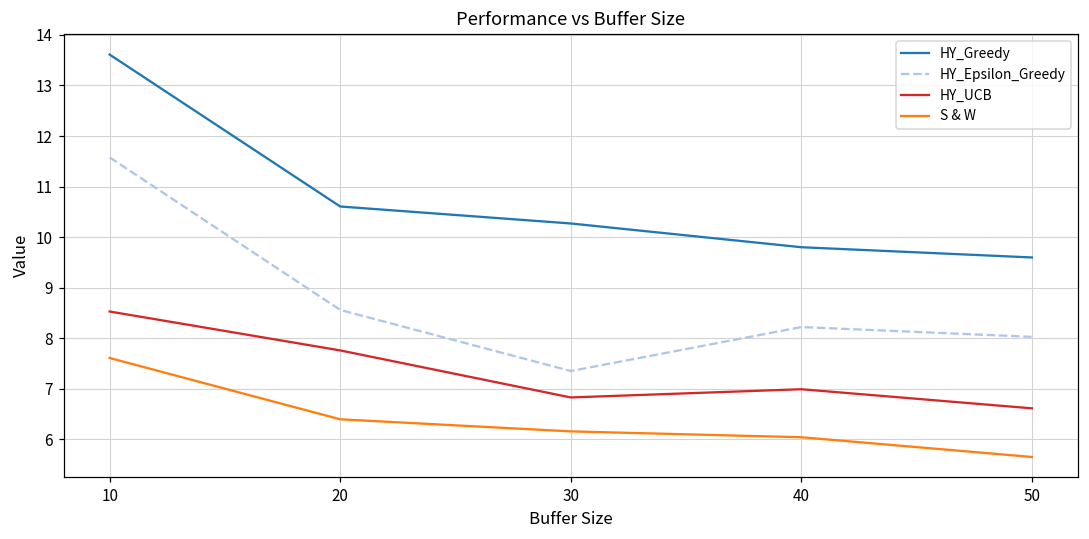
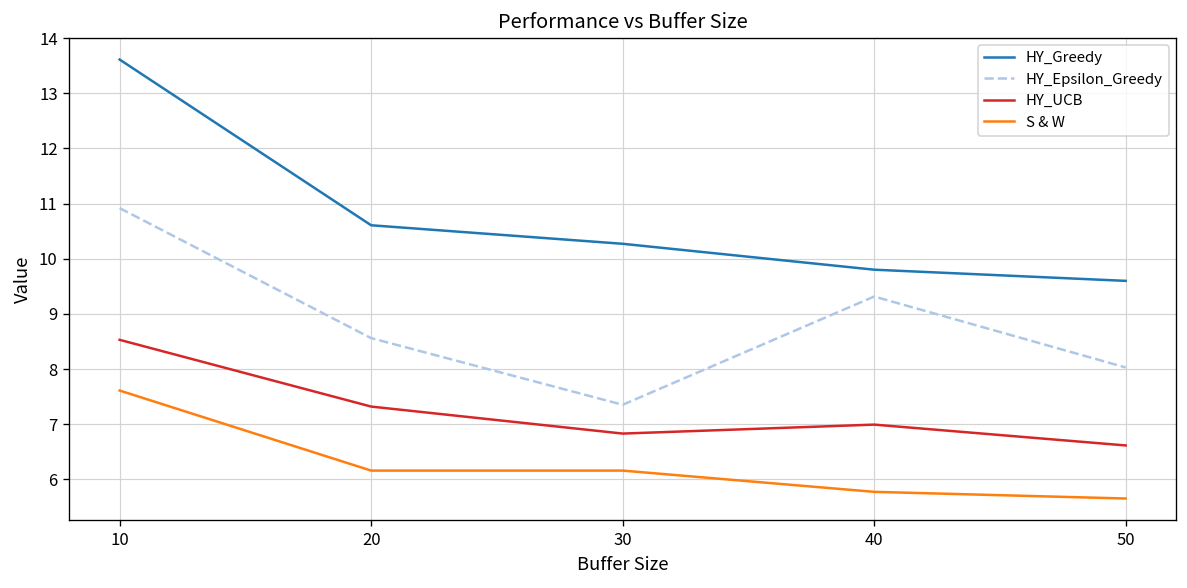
  {
    "HY_Greedy": {
      "10": 13.6,
      "20": 10.6,
      "30": 10.3,
      "40": 9.8,
      "50": 9.6
    },
    "HY_Epsilon_Greedy": {
-     "10": 11.6,
+     "10": 10.9,
      "20": 8.6,
      "30": 7.4,
-     "40": 8.2,
+     "40": 9.3,
      "50": 8.0
    },
    "HY_UCB": {
      "10": 8.5,
-     "20": 7.8,
+     "20": 7.3,
      "30": 6.8,
      "40": 7.0,
      "50": 6.6
    },
    "S & W": {
      "10": 7.6,
-     "20": 6.4,
+     "20": 6.2,
      "30": 6.2,
-     "40": 6.0,
+     "40": 5.8,
      "50": 5.7
    }
  }
